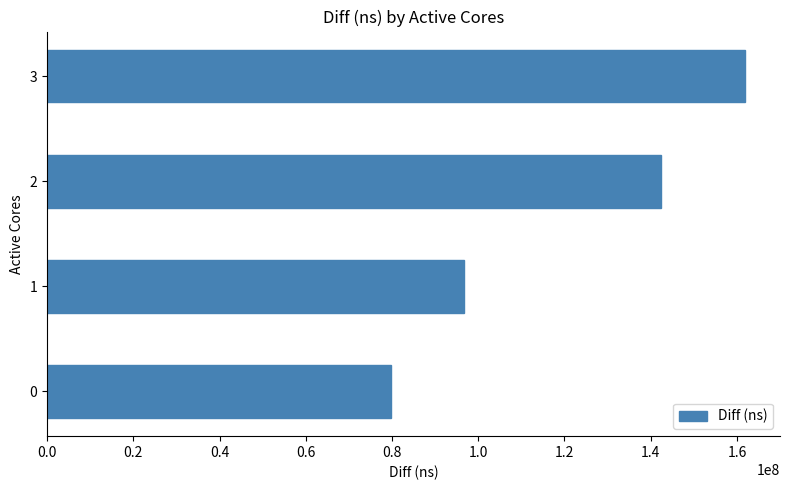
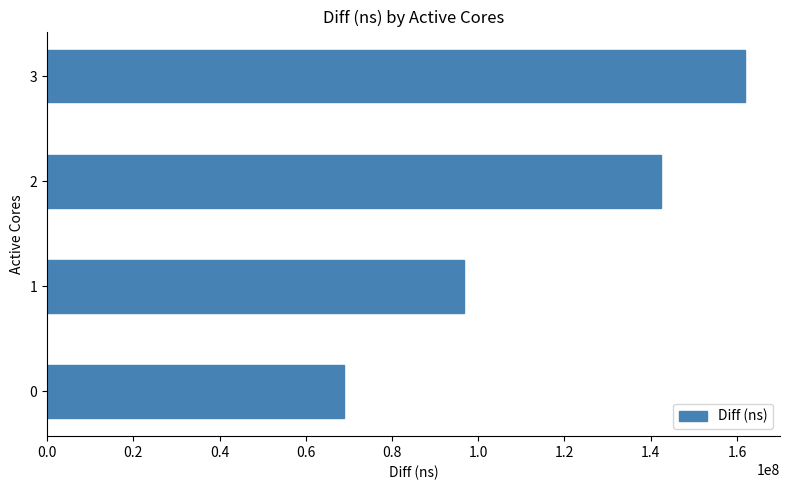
  {
    "3": 162000000,
    "2": 142000000,
    "1": 97000000,
-   "0": 80000000
+   "0": 69000000
  }
